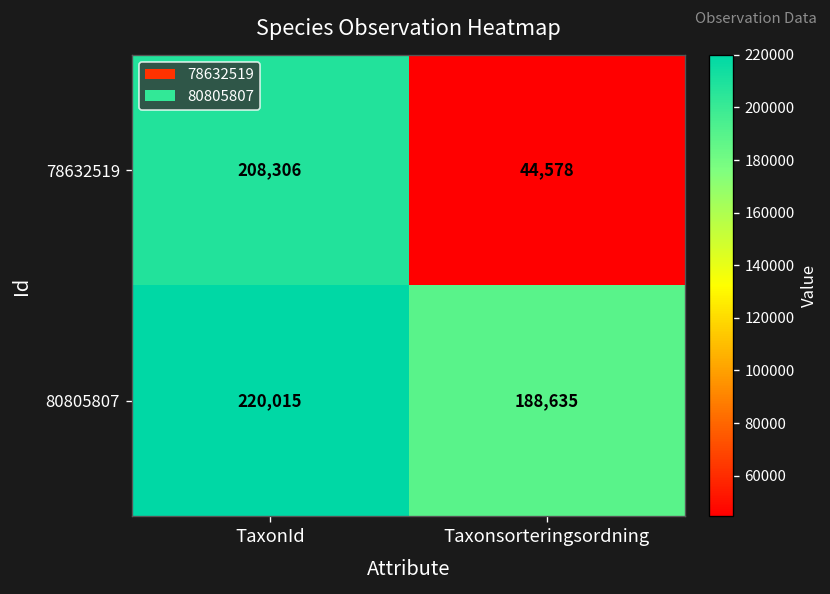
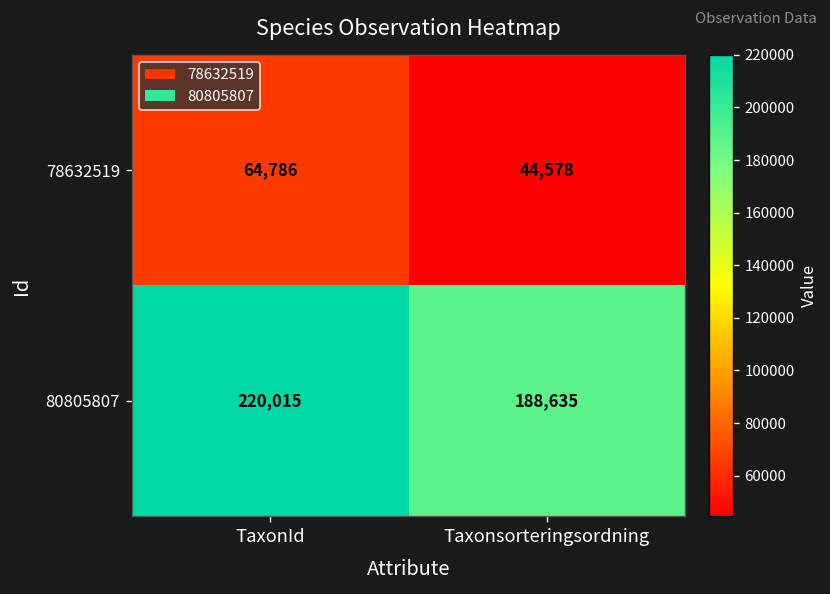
  {
    "78632519": {
-     "TaxonId": "208,306",
+     "TaxonId": "64,786",
      "Taxonsorteringsordning": "44,578"
    },
    "80805807": {
      "TaxonId": "220,015",
      "Taxonsorteringsordning": "188,635"
    }
  }
